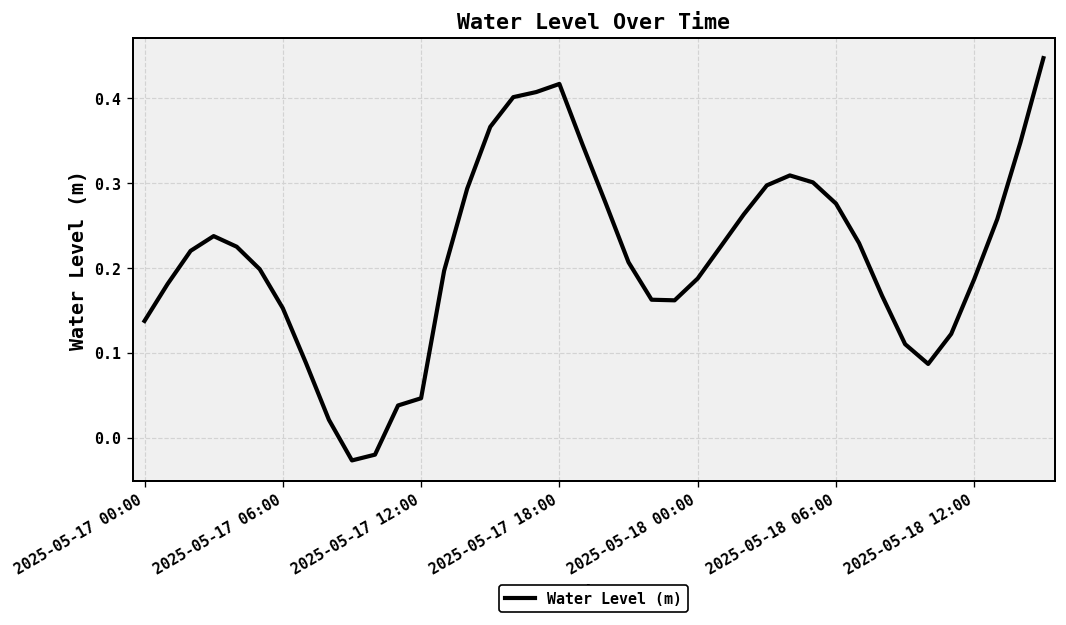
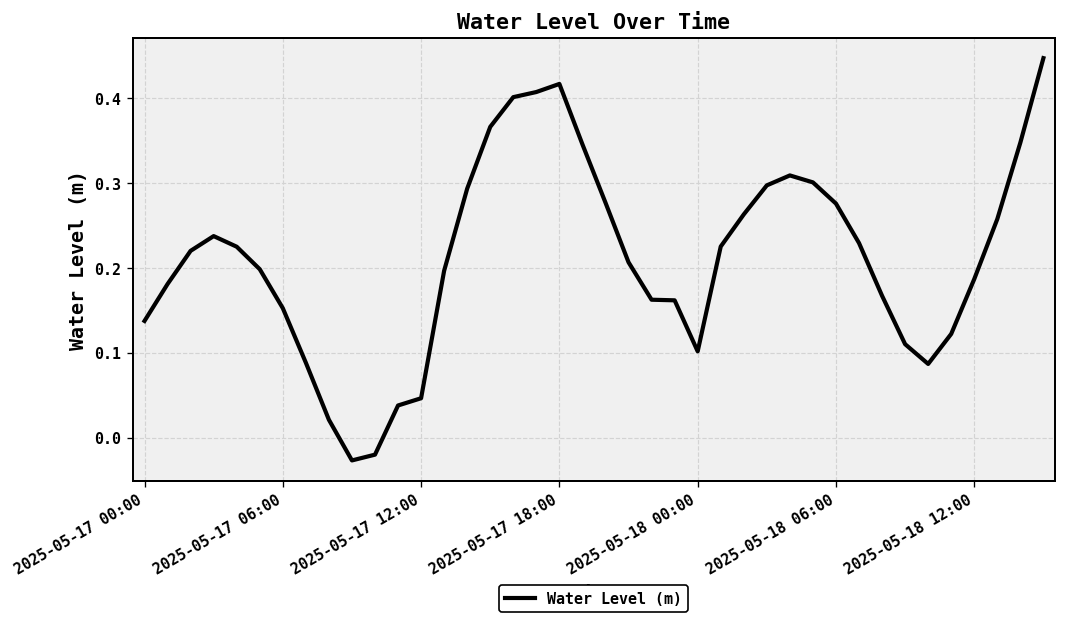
  {
    "2025-05-17 00:00": 0.14,
    "2025-05-17 06:00": 0.15,
    "2025-05-17 12:00": 0.05,
    "2025-05-17 18:00": 0.42,
-   "2025-05-18 00:00": 0.19,
+   "2025-05-18 00:00": 0.10,
    "2025-05-18 06:00": 0.28,
    "2025-05-18 12:00": 0.19
  }
